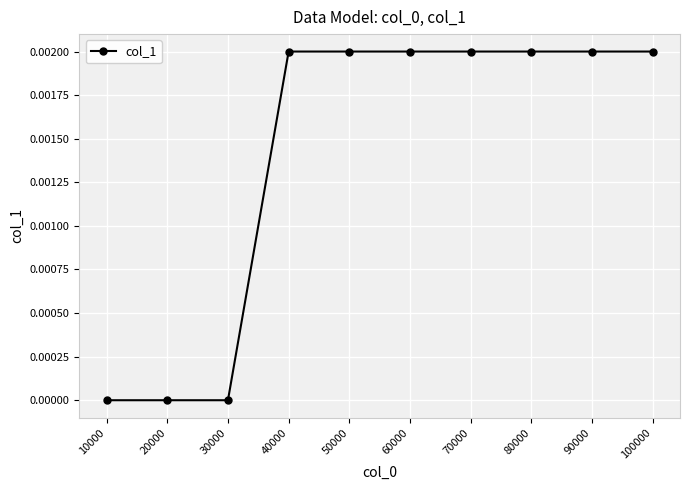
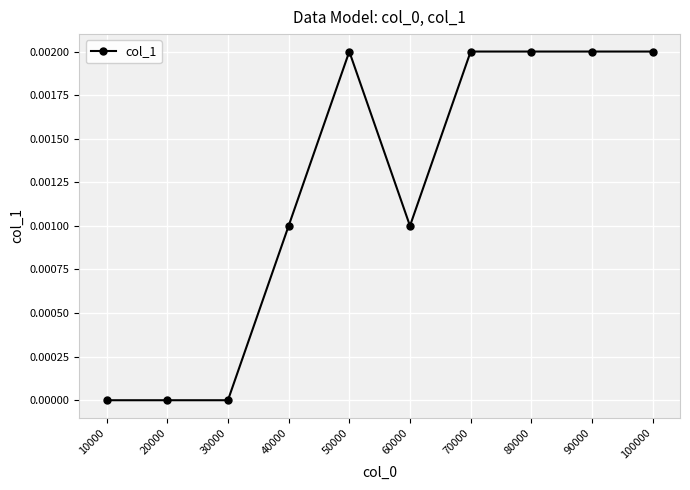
  {
    "10000": 0.000,
    "20000": 0.000,
    "30000": 0.000,
-   "40000": 0.002,
+   "40000": 0.001,
    "50000": 0.002,
-   "60000": 0.002,
+   "60000": 0.001,
    "70000": 0.002,
    "80000": 0.002,
    "90000": 0.002,
    "100000": 0.002
  }
